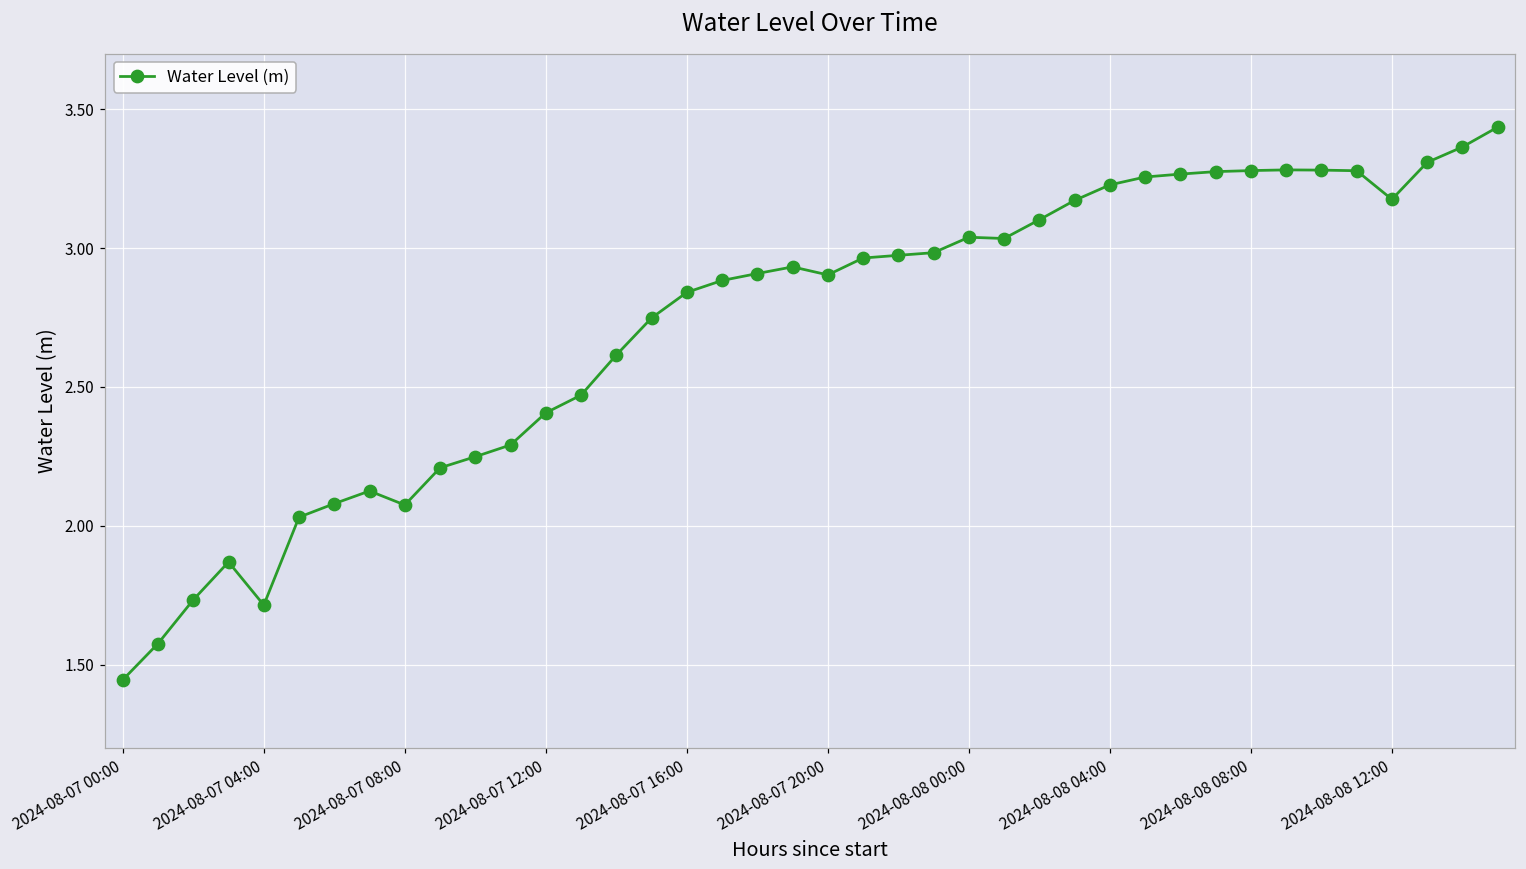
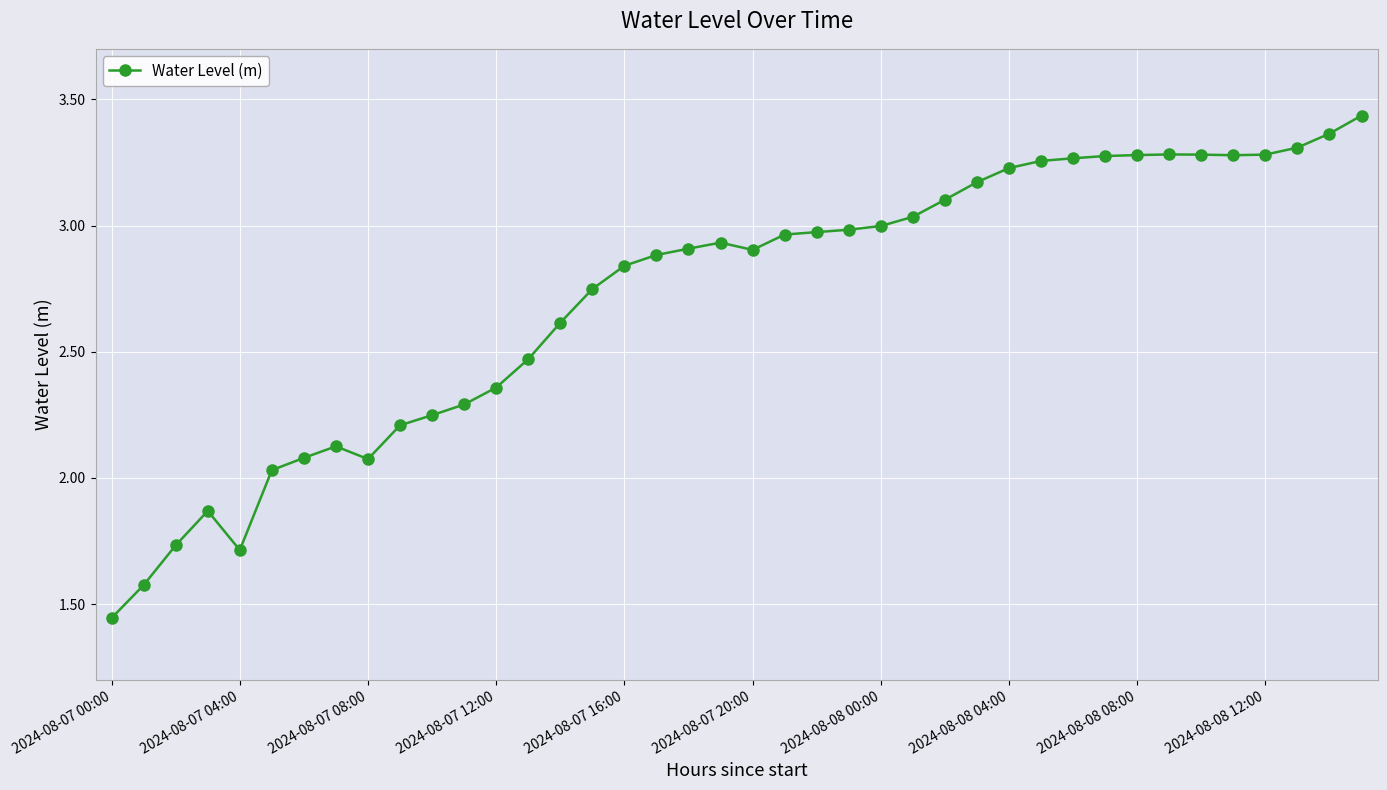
  {
    "2024-08-07 00:00": 1.45,
    "2024-08-07 04:00": 1.71,
    "2024-08-07 08:00": 2.07,
-   "2024-08-07 12:00": 2.41,
+   "2024-08-07 12:00": 2.36,
    "2024-08-07 16:00": 2.84,
    "2024-08-07 20:00": 2.90,
-   "2024-08-08 00:00": 3.04,
+   "2024-08-08 00:00": 3.00,
    "2024-08-08 04:00": 3.23,
    "2024-08-08 08:00": 3.28,
-   "2024-08-08 12:00": 3.18
+   "2024-08-08 12:00": 3.28
  }
